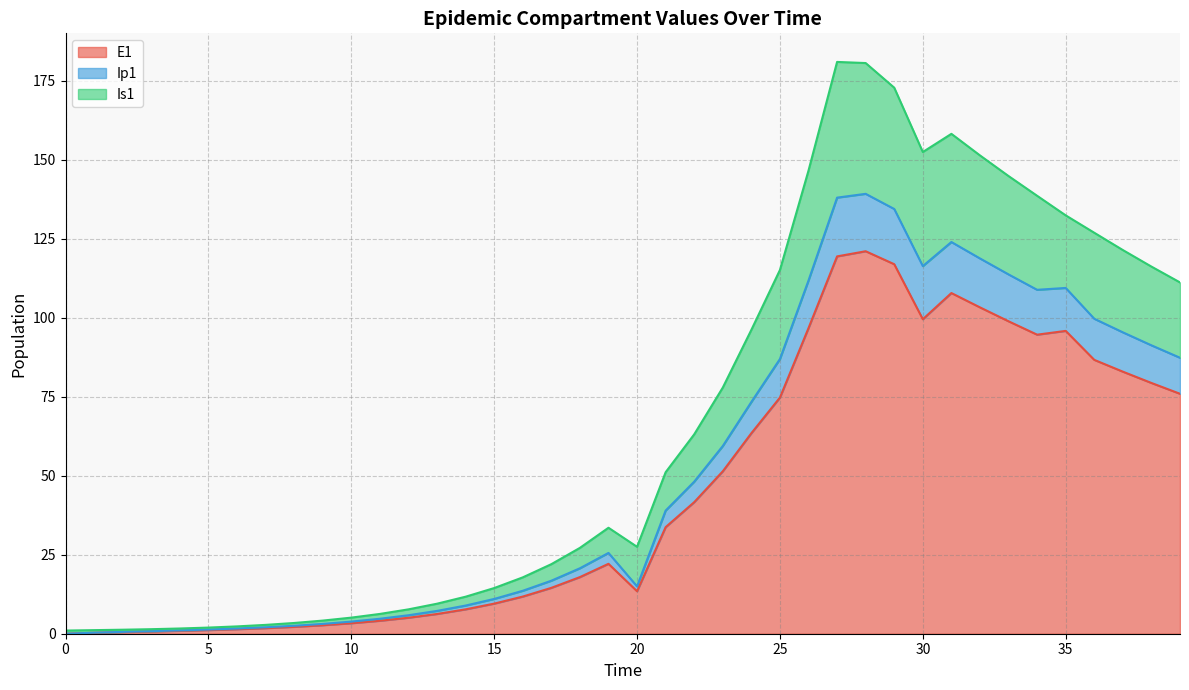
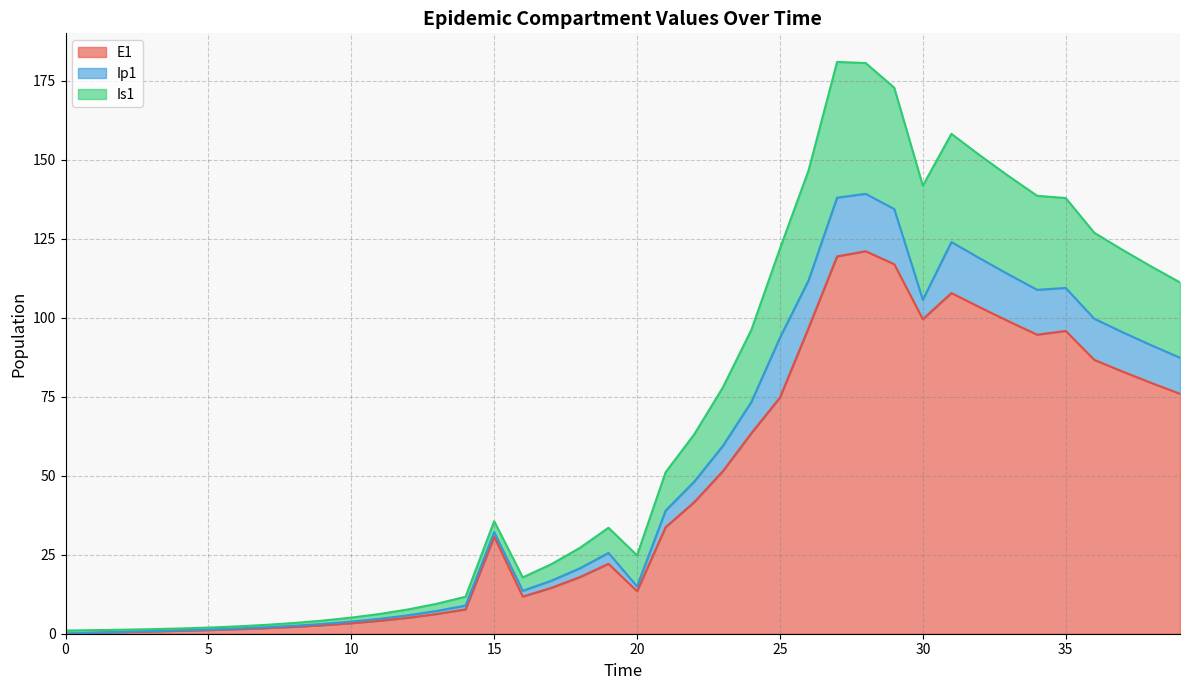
  {
    "E1": {
-     "15": 10,
+     "15": 31,
      "20": 13,
      "25": 75,
      "30": 99,
      "35": 96
    },
    "Ip1": {
      "15": 1,
      "20": 2,
-     "25": 12,
-     "30": 17,
+     "25": 19,
+     "30": 6,
      "35": 14
    },
    "Is1": {
      "0": 1,
      "10": 1,
      "15": 3,
-     "20": 13,
+     "20": 10,
      "25": 28,
      "30": 36,
-     "35": 23
+     "35": 28
    }
  }
